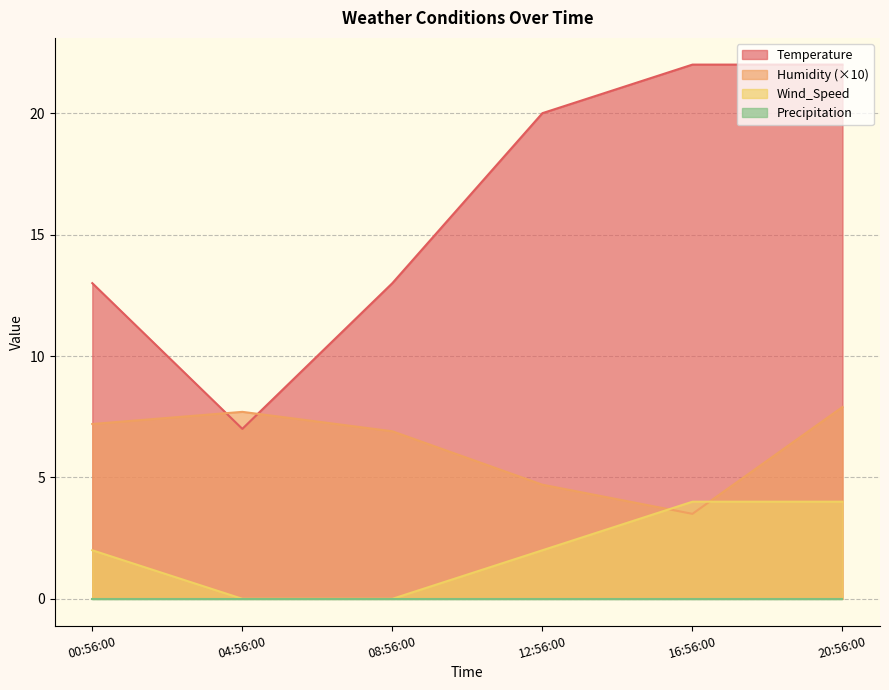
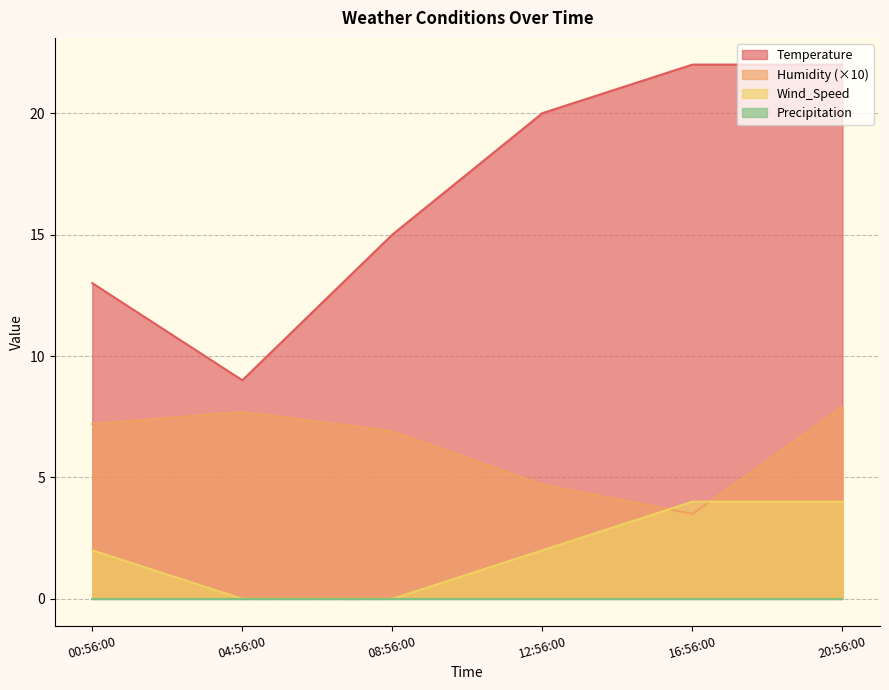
  {
    "Temperature": {
      "00:56:00": 13,
-     "04:56:00": 7,
-     "08:56:00": 13,
+     "04:56:00": 9,
+     "08:56:00": 15,
      "12:56:00": 20,
      "16:56:00": 22
    },
    "Precipitation": {
      "00:56:00": 0,
      "12:56:00": 0,
      "16:56:00": 0,
      "20:56:00": 0
    }
  }
